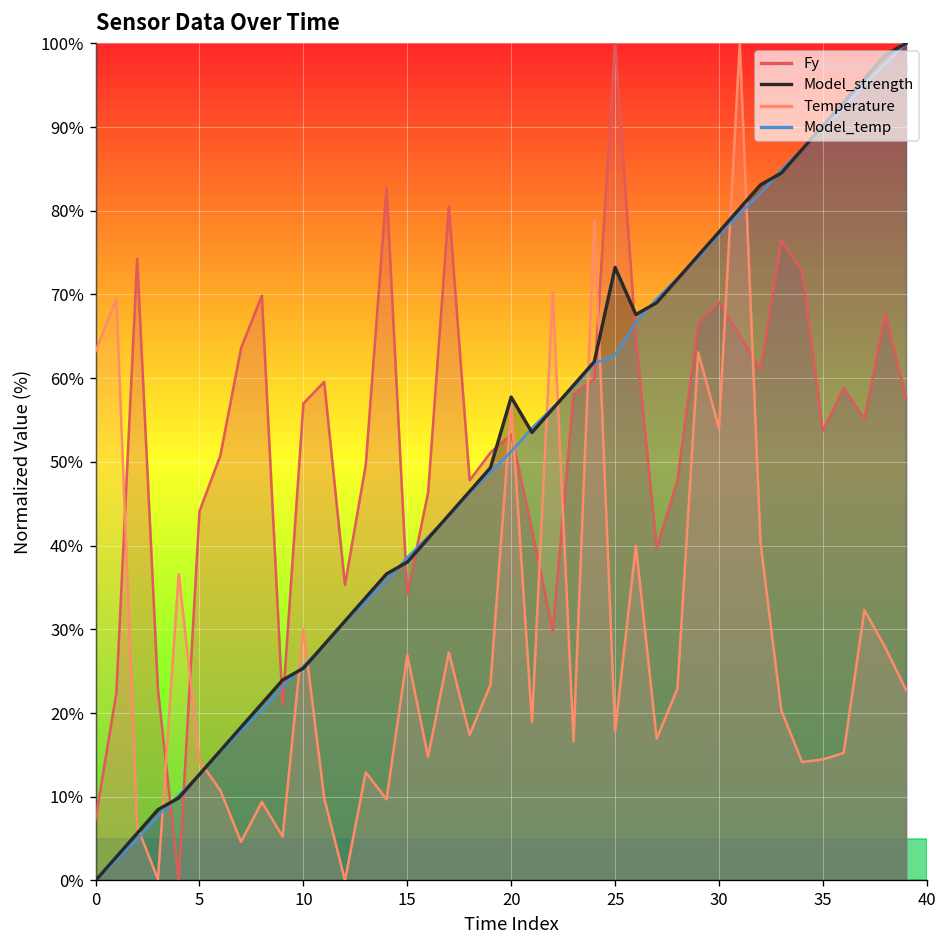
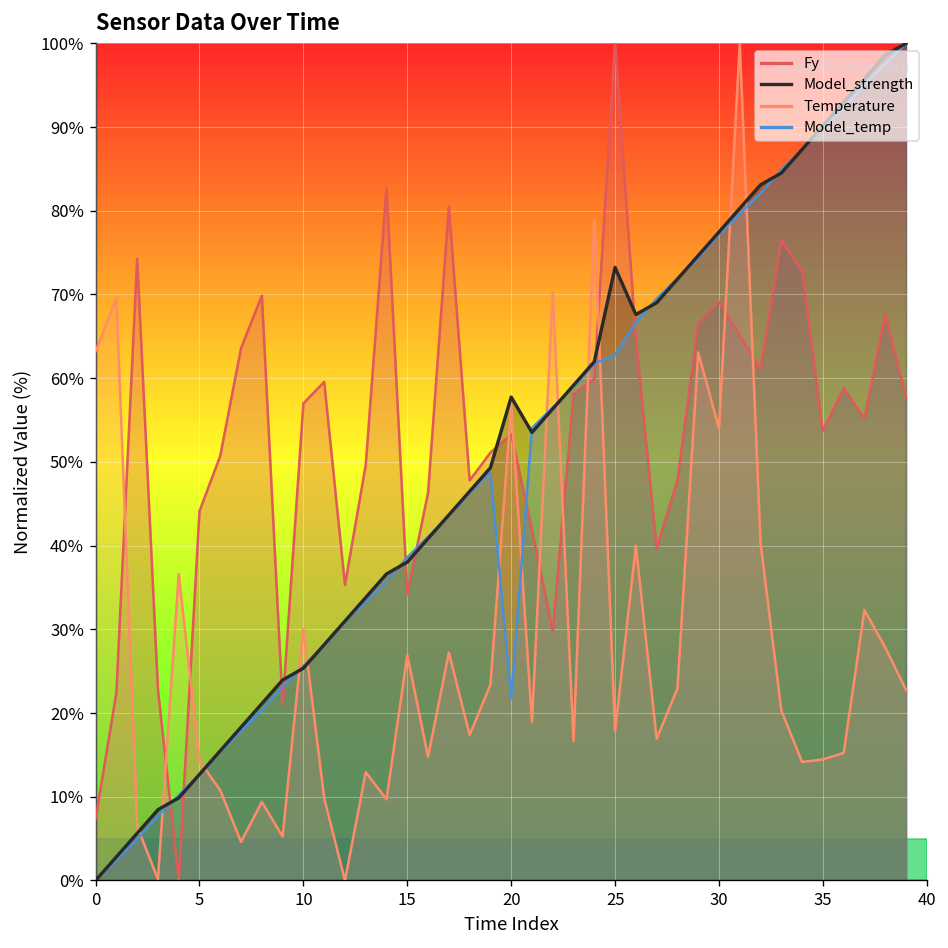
  {
    "Model_strength": {
      "15": "38%",
      "20": "58%",
      "25": "73%"
    },
    "Model_temp": {
      "15": "39%",
-     "20": "51%",
+     "20": "22%",
      "25": "63%"
    }
  }
